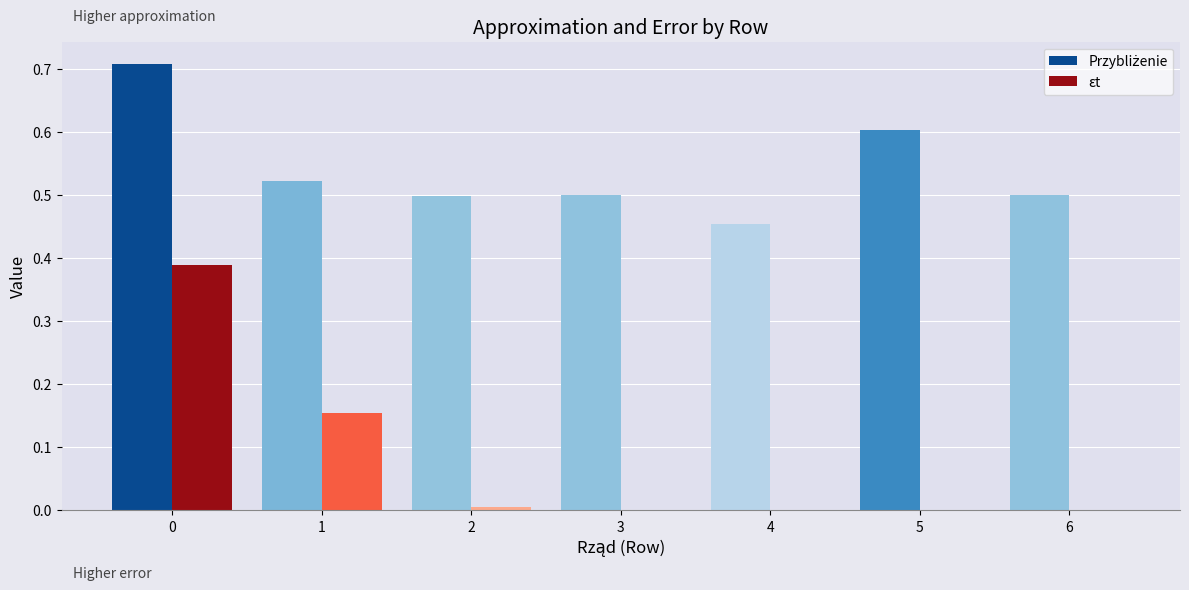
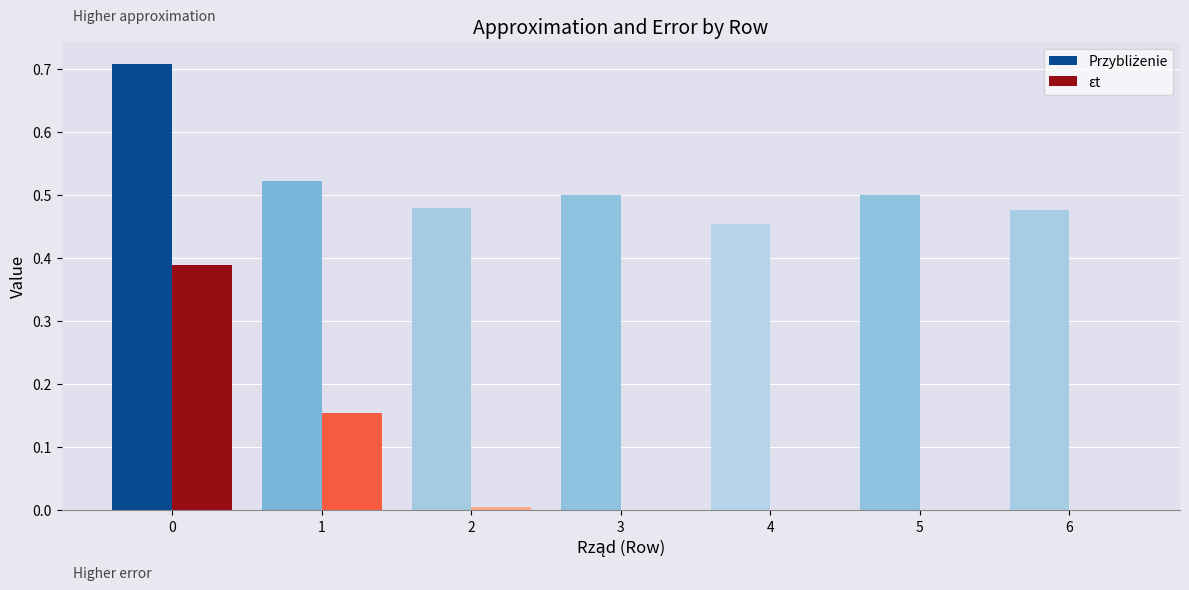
  {
    "Przybliżenie": {
      "0": 0.71,
      "1": 0.52,
-     "2": 0.50,
+     "2": 0.48,
      "3": 0.50,
      "4": 0.45,
-     "5": 0.60,
-     "6": 0.50
+     "5": 0.50,
+     "6": 0.48
    },
    "εt": {
      "0": 0.39,
      "1": 0.15,
      "2": 0.00
    }
  }
